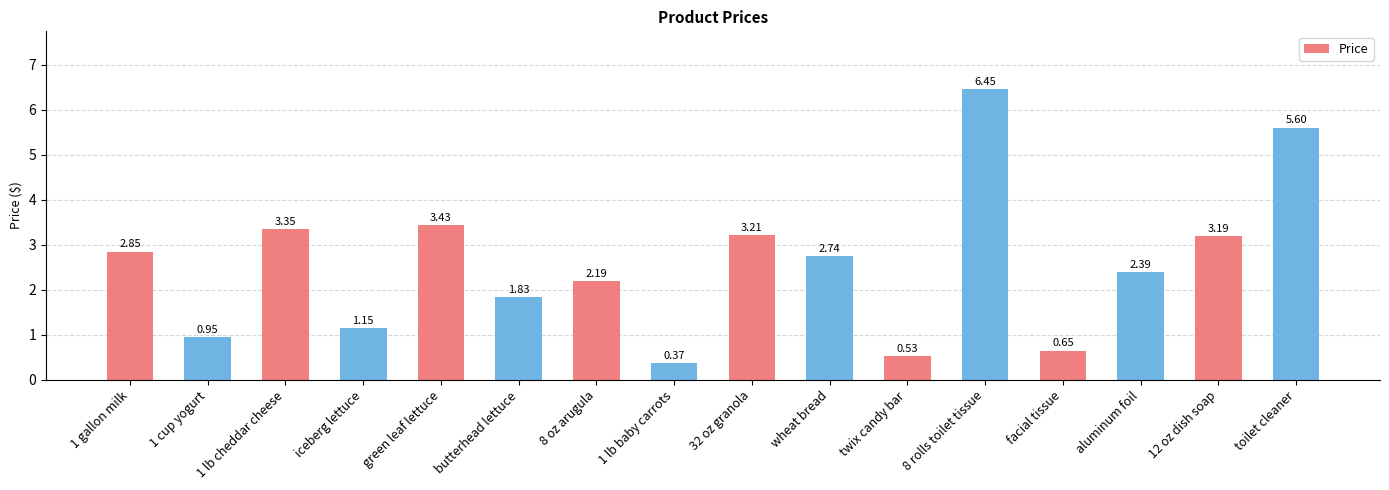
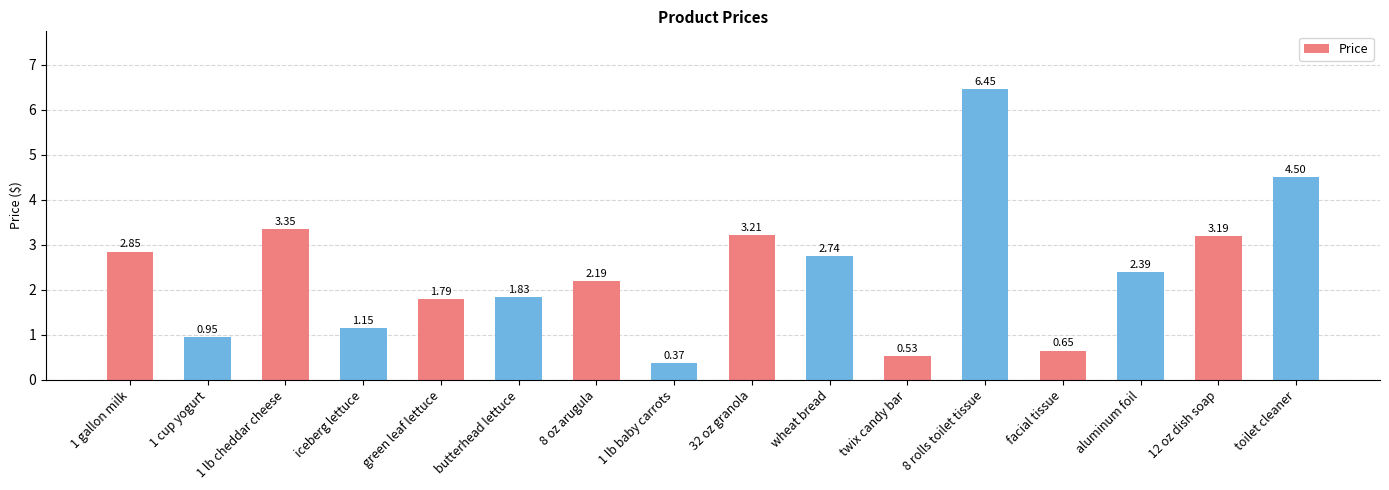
  {
    "1 gallon milk": 2.85,
    "1 cup yogurt": 0.95,
    "1 lb cheddar cheese": 3.35,
    "iceberg lettuce": 1.15,
-   "green leaf lettuce": 3.43,
+   "green leaf lettuce": 1.79,
    "butterhead lettuce": 1.83,
    "8 oz arugula": 2.19,
    "1 lb baby carrots": 0.37,
    "32 oz granola": 3.21,
    "wheat bread": 2.74,
    "twix candy bar": 0.53,
    "8 rolls toilet tissue": 6.45,
    "facial tissue": 0.65,
    "aluminum foil": 2.39,
    "12 oz dish soap": 3.19,
-   "toilet cleaner": 5.60
+   "toilet cleaner": 4.50
  }
